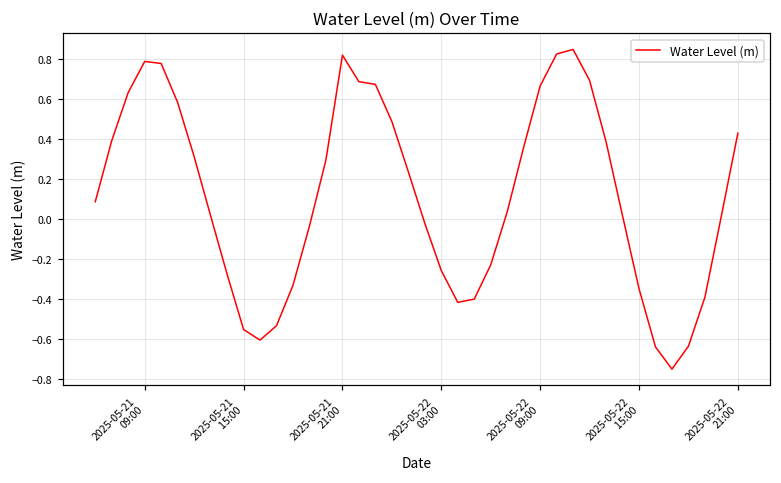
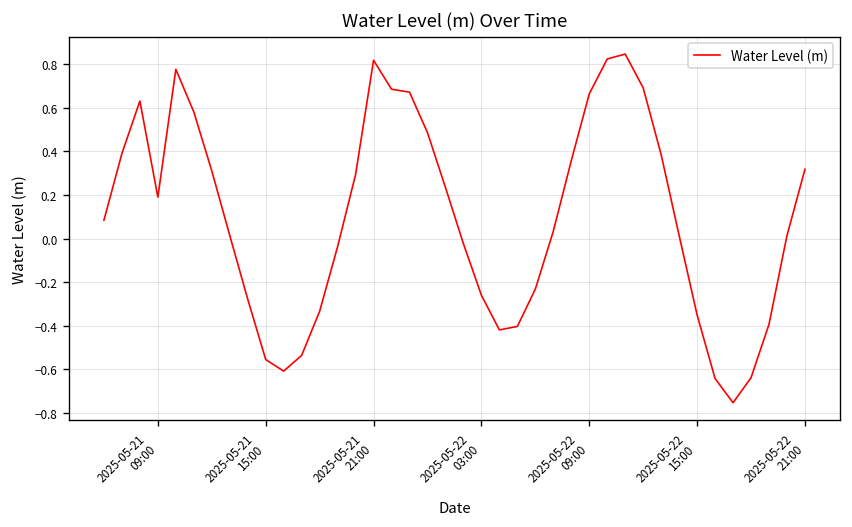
  {
-   "2025-05-21 09:00": 0.79,
+   "2025-05-21 09:00": 0.19,
    "2025-05-21 15:00": -0.55,
    "2025-05-21 21:00": 0.82,
    "2025-05-22 03:00": -0.26,
    "2025-05-22 09:00": 0.66,
    "2025-05-22 15:00": -0.35,
-   "2025-05-22 21:00": 0.43
+   "2025-05-22 21:00": 0.32
  }
